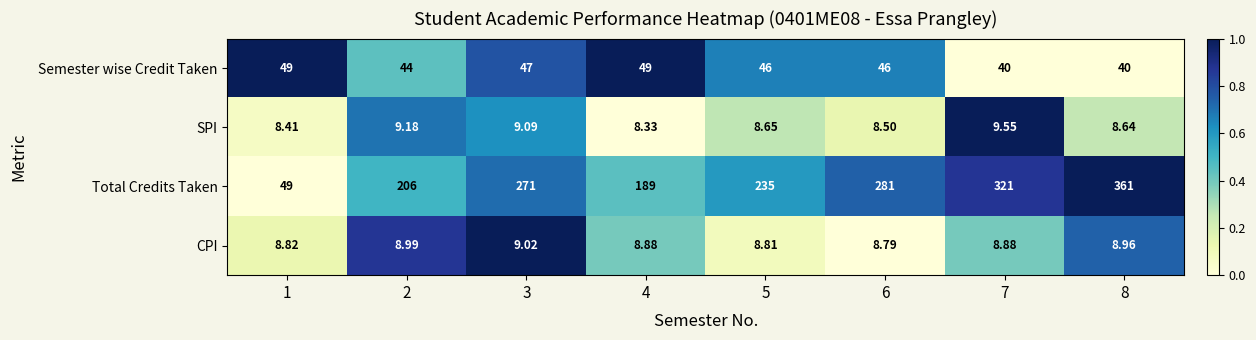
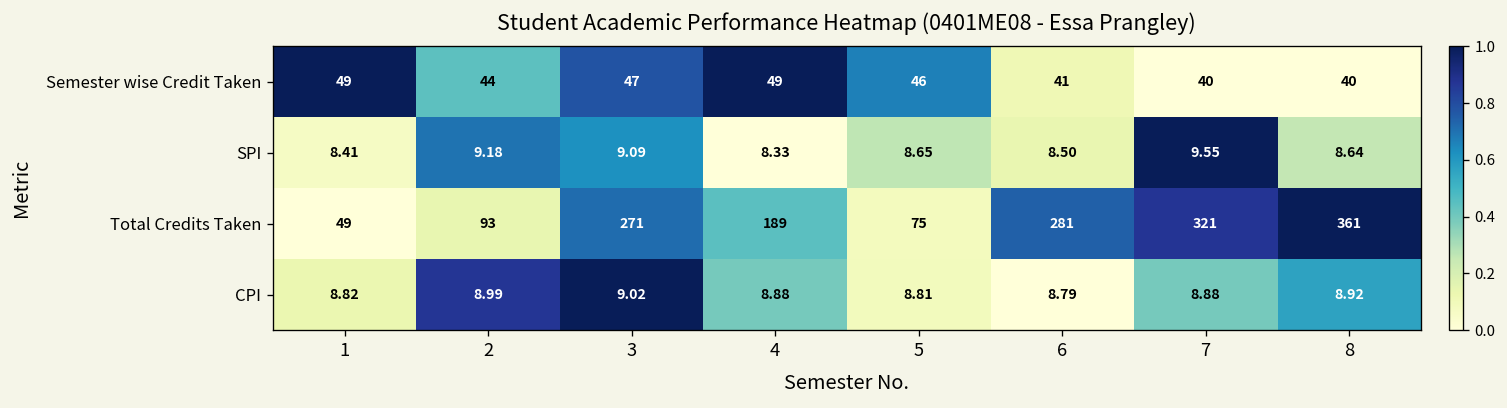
  {
    "Semester wise Credit Taken": {
      "1": 49,
      "2": 44,
      "3": 47,
      "4": 49,
      "5": 46,
-     "6": 46,
+     "6": 41,
      "7": 40,
      "8": 40
    },
    "SPI": {
      "1": 8.41,
      "2": 9.18,
      "3": 9.09,
      "4": 8.33,
      "5": 8.65,
      "6": 8.50,
      "7": 9.55,
      "8": 8.64
    },
    "Total Credits Taken": {
      "1": 49,
-     "2": 206,
+     "2": 93,
      "3": 271,
      "4": 189,
-     "5": 235,
+     "5": 75,
      "6": 281,
      "7": 321,
      "8": 361
    },
    "CPI": {
      "1": 8.82,
      "2": 8.99,
      "3": 9.02,
      "4": 8.88,
      "5": 8.81,
      "6": 8.79,
      "7": 8.88,
-     "8": 8.96
+     "8": 8.92
    }
  }
